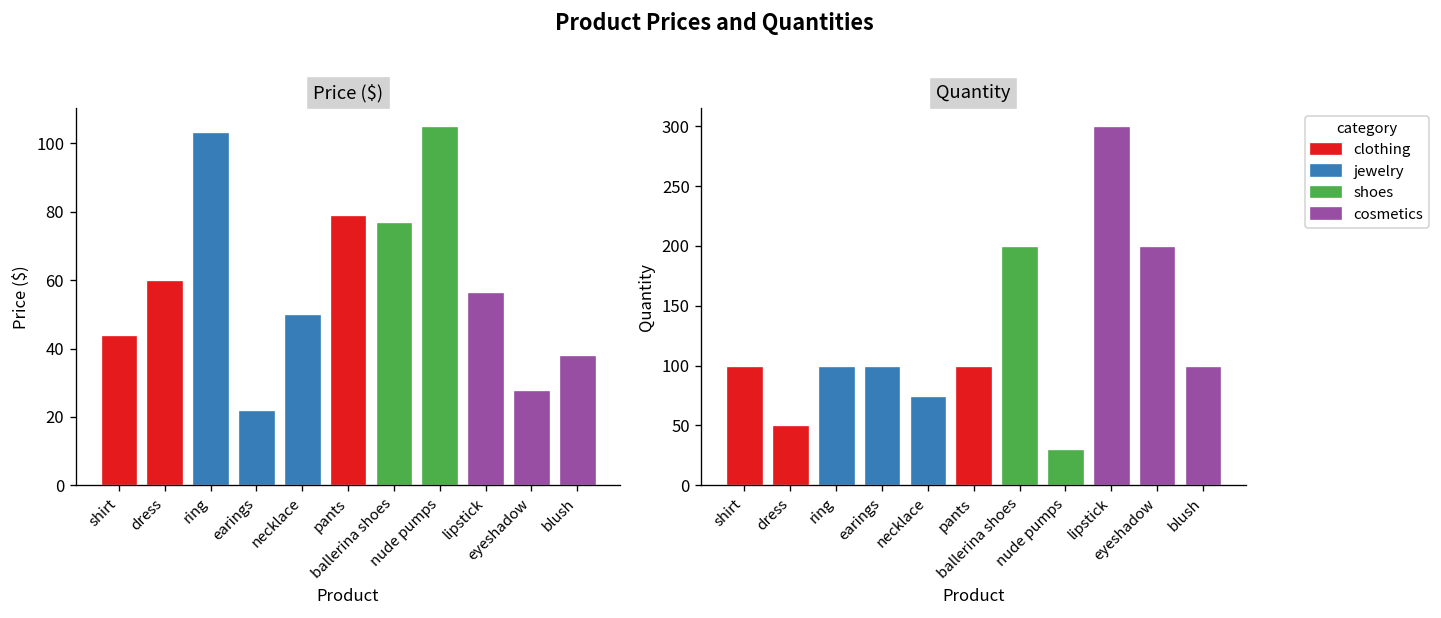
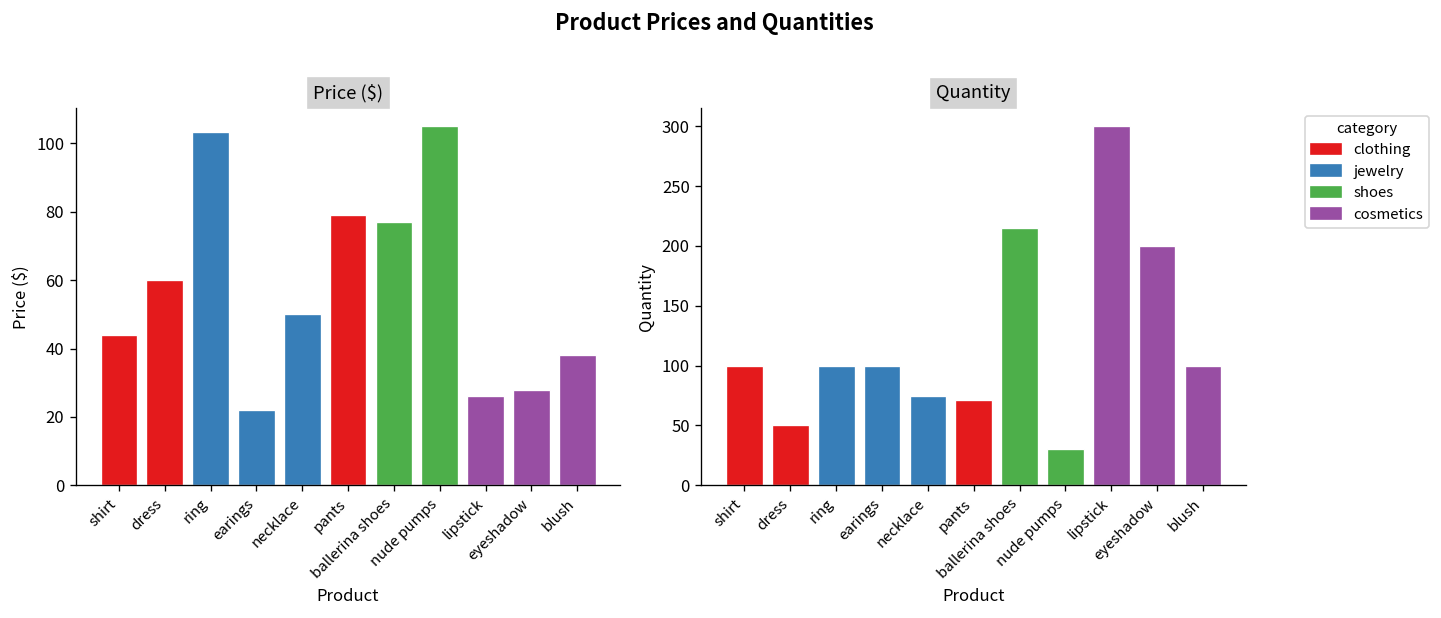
  {
    "Price ($)": {
      "shirt": 44,
      "dress": 60,
      "ring": 103,
      "earings": 22,
      "necklace": 50,
      "pants": 79,
      "ballerina shoes": 77,
      "nude pumps": 105,
-     "lipstick": 56,
+     "lipstick": 26,
      "eyeshadow": 28,
      "blush": 38
    },
    "Quantity": {
      "shirt": 100,
      "dress": 50,
      "ring": 100,
      "earings": 100,
      "necklace": 80,
-     "pants": 100,
-     "ballerina shoes": 200,
+     "pants": 70,
+     "ballerina shoes": 220,
      "nude pumps": 30,
      "lipstick": 300,
      "eyeshadow": 200,
      "blush": 100
    }
  }
